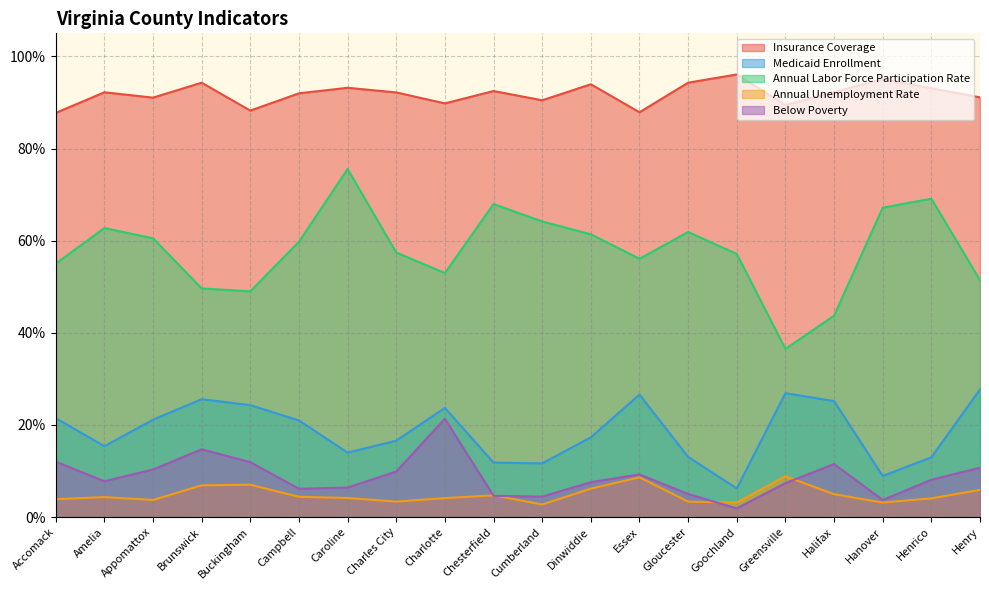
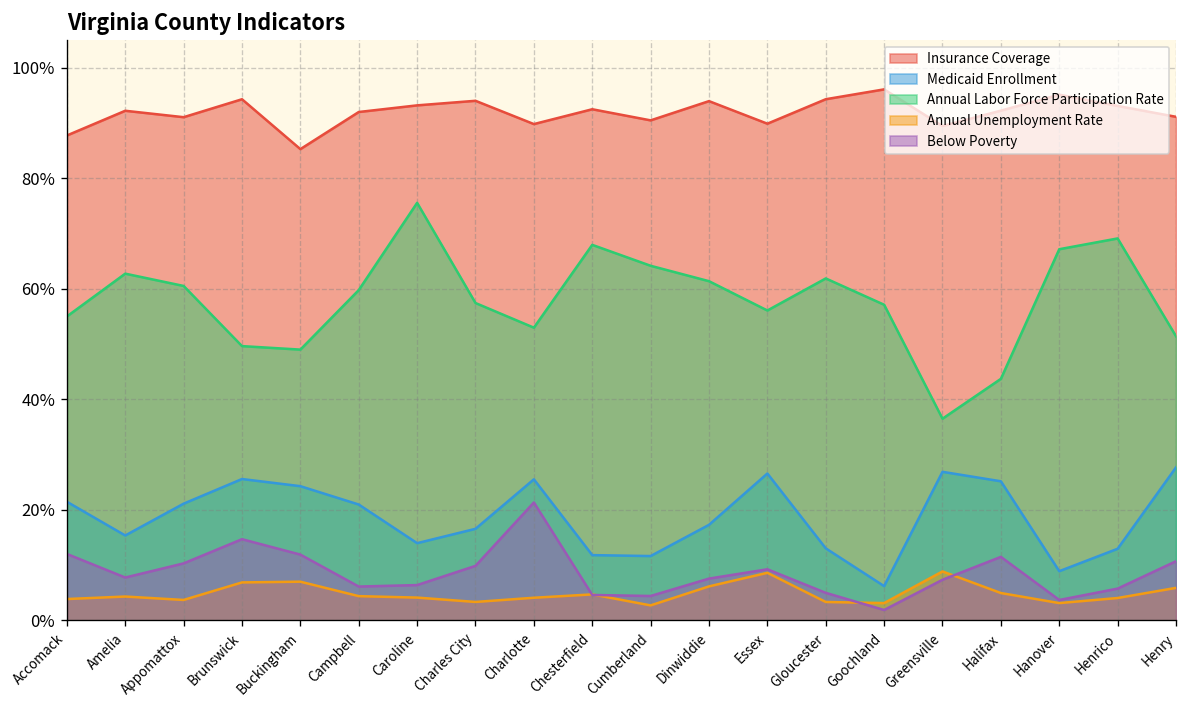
  {
    "Insurance Coverage": {
      "Accomack": "88%",
      "Amelia": "92%",
      "Appomattox": "91%",
      "Brunswick": "94%",
-     "Buckingham": "88%",
+     "Buckingham": "85%",
      "Campbell": "92%",
      "Caroline": "93%",
-     "Charles City": "92%",
+     "Charles City": "94%",
      "Charlotte": "90%",
      "Chesterfield": "92%",
      "Cumberland": "90%",
      "Dinwiddie": "94%",
-     "Essex": "88%",
+     "Essex": "90%",
      "Gloucester": "94%",
      "Goochland": "96%",
      "Henry": "91%"
    },
    "Medicaid Enrollment": {
      "Accomack": "21%",
      "Amelia": "15%",
      "Appomattox": "21%",
      "Brunswick": "26%",
      "Buckingham": "24%",
      "Campbell": "21%",
      "Caroline": "14%",
      "Charles City": "17%",
-     "Charlotte": "24%",
+     "Charlotte": "26%",
      "Chesterfield": "12%",
      "Cumberland": "12%",
      "Dinwiddie": "17%",
      "Essex": "27%",
      "Gloucester": "13%",
      "Goochland": "6%",
      "Greensville": "27%",
      "Halifax": "25%",
      "Hanover": "9%",
      "Henrico": "13%",
      "Henry": "28%"
    },
    "Annual Labor Force Participation Rate": {
      "Accomack": "55%",
      "Amelia": "63%",
      "Appomattox": "61%",
      "Brunswick": "50%",
      "Buckingham": "49%",
      "Campbell": "60%",
      "Caroline": "76%",
      "Charles City": "57%",
      "Charlotte": "53%",
      "Chesterfield": "68%",
      "Cumberland": "64%",
      "Dinwiddie": "61%",
      "Essex": "56%",
      "Gloucester": "62%",
      "Goochland": "57%",
      "Greensville": "37%",
      "Halifax": "44%",
      "Hanover": "67%",
      "Henrico": "69%",
      "Henry": "51%"
    },
    "Annual Unemployment Rate": {
      "Accomack": "4%",
      "Amelia": "4%",
      "Appomattox": "4%",
      "Brunswick": "7%",
      "Buckingham": "7%",
      "Campbell": "4%",
      "Caroline": "4%",
      "Charles City": "3%",
      "Charlotte": "4%",
      "Cumberland": "3%",
      "Dinwiddie": "6%",
      "Essex": "9%",
      "Gloucester": "3%",
      "Goochland": "3%",
      "Greensville": "9%",
      "Halifax": "5%",
      "Hanover": "3%",
      "Henrico": "4%",
      "Henry": "6%"
    },
    "Below Poverty": {
      "Accomack": "12%",
      "Amelia": "8%",
      "Appomattox": "10%",
      "Brunswick": "15%",
      "Buckingham": "12%",
      "Campbell": "6%",
      "Caroline": "6%",
      "Charles City": "10%",
      "Charlotte": "21%",
      "Cumberland": "4%",
      "Dinwiddie": "8%",
      "Essex": "9%",
      "Gloucester": "5%",
      "Goochland": "2%",
      "Greensville": "7%",
      "Halifax": "12%",
      "Hanover": "4%",
-     "Henrico": "8%",
+     "Henrico": "6%",
      "Henry": "11%"
    }
  }
